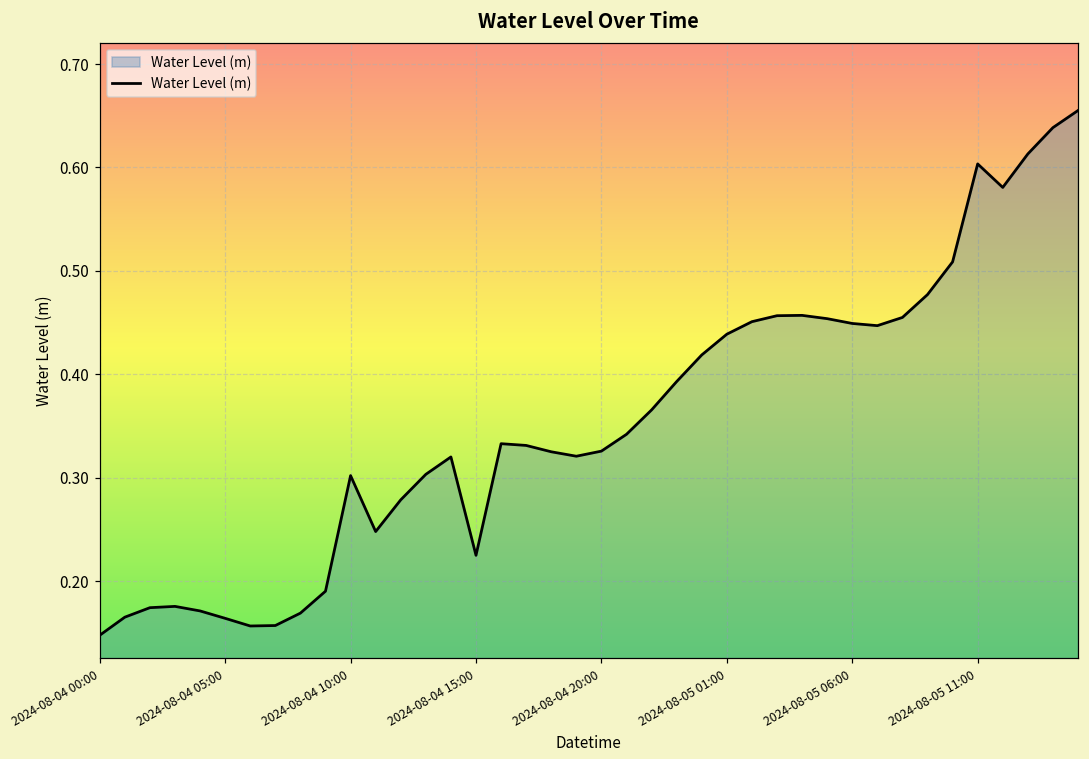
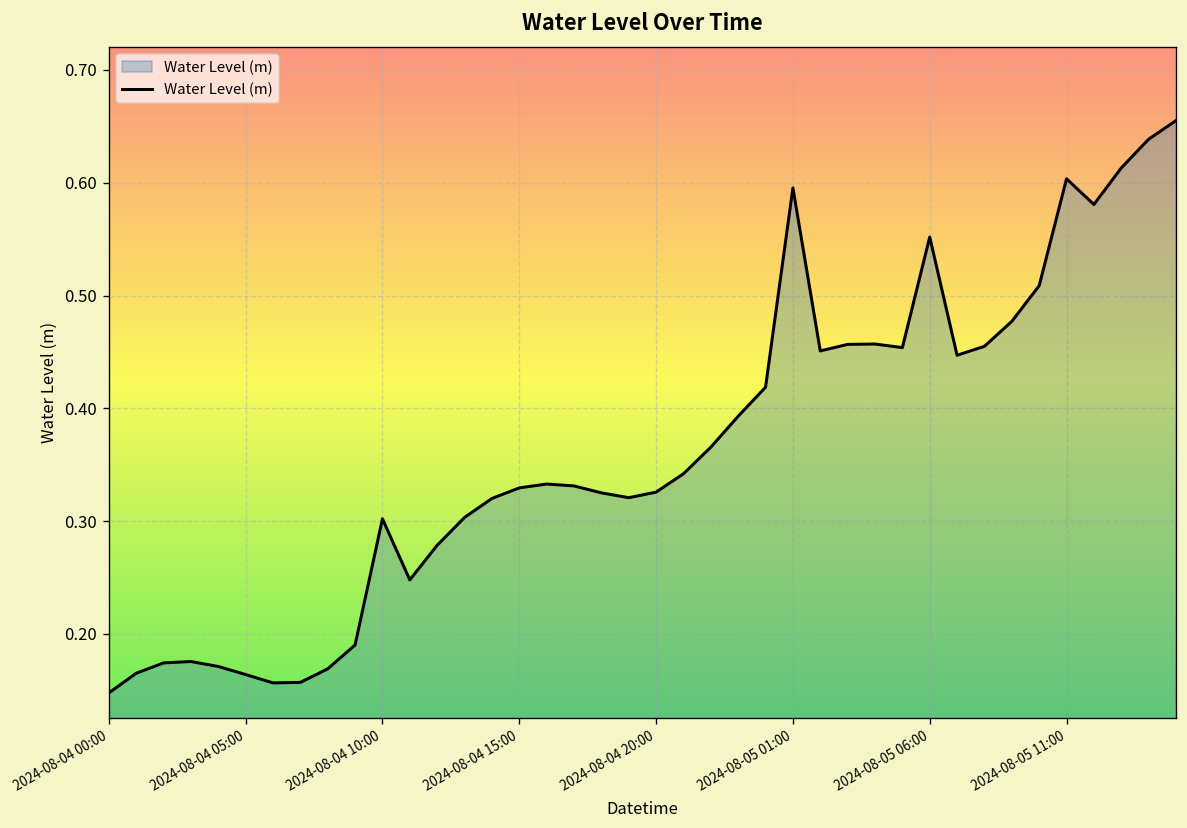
  {
    "2024-08-04 00:00": 0.15,
    "2024-08-04 05:00": 0.16,
    "2024-08-04 10:00": 0.30,
-   "2024-08-04 15:00": 0.22,
+   "2024-08-04 15:00": 0.33,
    "2024-08-04 20:00": 0.33,
-   "2024-08-05 01:00": 0.44,
-   "2024-08-05 06:00": 0.45,
+   "2024-08-05 01:00": 0.60,
+   "2024-08-05 06:00": 0.55,
    "2024-08-05 11:00": 0.60
  }
